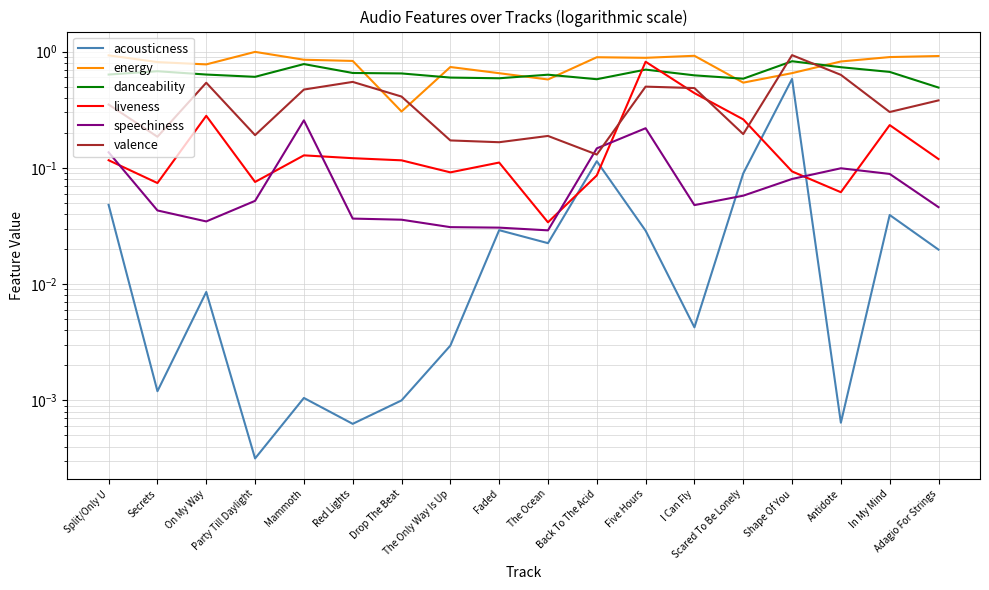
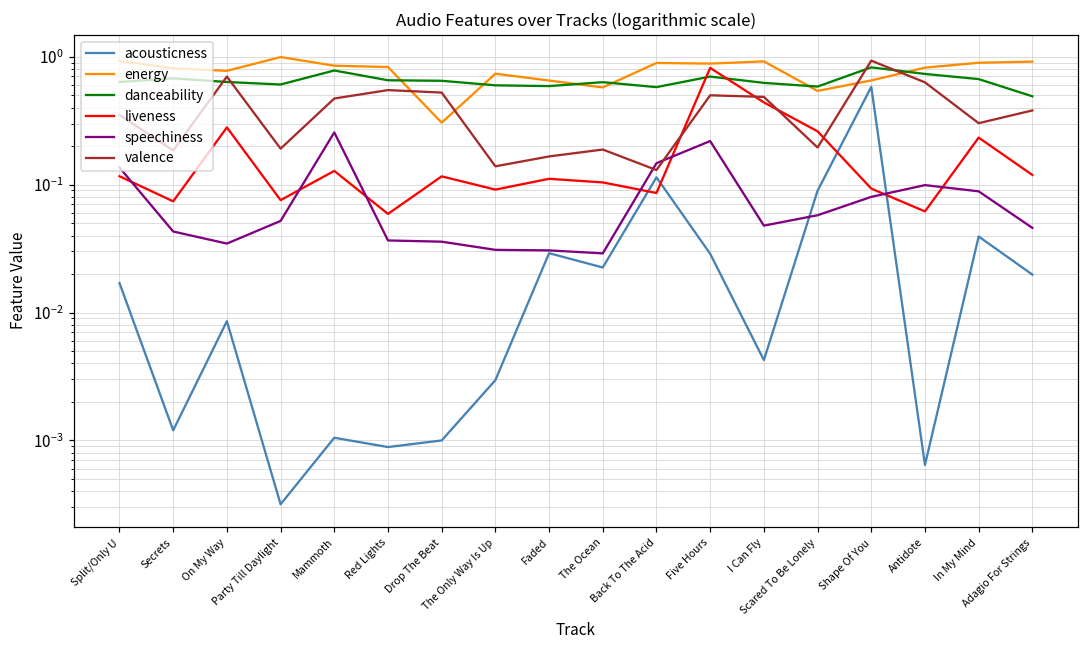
  {
    "acousticness": {
-     "Split/Only U": 0.048,
+     "Split/Only U": 0.017,
      "Secrets": 0.0012,
      "On My Way": 0.009,
      "Party Till Daylight": 0.00032,
      "Mammoth": 0.0011,
-     "Red Lights": 0.0006,
+     "Red Lights": 0.0009,
      "Drop The Beat": 0.0010,
      "The Only Way Is Up": 0.0030,
      "Faded": 0.029,
      "The Ocean": 0.023,
      "Back To The Acid": 0.11,
      "Five Hours": 0.029,
      "I Can Fly": 0.0043,
      "Scared To Be Lonely": 0.09,
      "Shape Of You": 0.6,
      "Antidote": 0.0006,
      "In My Mind": 0.039,
      "Adagio For Strings": 0.020
    },
    "energy": {
      "On My Way": 0.8,
      "Party Till Daylight": 1.0,
      "Mammoth": 0.9,
      "Red Lights": 0.8,
      "Drop The Beat": 0.31,
      "The Only Way Is Up": 0.7,
      "Faded": 0.7,
      "The Ocean": 0.6,
      "Back To The Acid": 0.9,
      "Five Hours": 0.9,
      "I Can Fly": 0.9,
      "Scared To Be Lonely": 0.5,
      "Shape Of You": 0.7,
      "Antidote": 0.8,
      "In My Mind": 0.9,
      "Adagio For Strings": 0.9
    },
    "danceability": {
      "On My Way": 0.6,
      "Party Till Daylight": 0.6,
      "Mammoth": 0.8,
      "Red Lights": 0.7,
      "Drop The Beat": 0.6,
      "The Only Way Is Up": 0.6,
      "Faded": 0.6,
      "The Ocean": 0.6,
      "Back To The Acid": 0.6,
      "Five Hours": 0.7,
      "I Can Fly": 0.6,
      "Scared To Be Lonely": 0.6,
      "Shape Of You": 0.8,
      "Antidote": 0.7,
      "In My Mind": 0.7,
      "Adagio For Strings": 0.49
    },
    "liveness": {
      "Split/Only U": 0.12,
      "Secrets": 0.07,
      "On My Way": 0.28,
      "Party Till Daylight": 0.08,
      "Mammoth": 0.13,
-     "Red Lights": 0.12,
+     "Red Lights": 0.06,
      "Drop The Beat": 0.12,
      "The Only Way Is Up": 0.09,
      "Faded": 0.11,
-     "The Ocean": 0.034,
+     "The Ocean": 0.10,
      "Back To The Acid": 0.09,
      "Five Hours": 0.8,
      "I Can Fly": 0.44,
      "Scared To Be Lonely": 0.26,
      "Shape Of You": 0.09,
      "Antidote": 0.06,
      "In My Mind": 0.23,
      "Adagio For Strings": 0.12
    },
    "speechiness": {
      "Secrets": 0.043,
      "On My Way": 0.035,
      "Party Till Daylight": 0.05,
      "Mammoth": 0.26,
      "Red Lights": 0.037,
      "Drop The Beat": 0.036,
      "The Only Way Is Up": 0.031,
      "Faded": 0.031,
      "The Ocean": 0.029,
      "Back To The Acid": 0.15,
      "Five Hours": 0.22,
      "I Can Fly": 0.048,
      "Scared To Be Lonely": 0.06,
      "Shape Of You": 0.08,
      "Antidote": 0.10,
      "In My Mind": 0.09,
      "Adagio For Strings": 0.046
    },
    "valence": {
-     "On My Way": 0.5,
+     "On My Way": 0.7,
      "Party Till Daylight": 0.19,
      "Mammoth": 0.47,
      "Red Lights": 0.5,
-     "Drop The Beat": 0.41,
-     "The Only Way Is Up": 0.17,
+     "Drop The Beat": 0.5,
+     "The Only Way Is Up": 0.14,
      "Faded": 0.17,
      "The Ocean": 0.19,
      "Back To The Acid": 0.13,
      "Five Hours": 0.50,
      "I Can Fly": 0.49,
      "Scared To Be Lonely": 0.20,
      "Shape Of You": 0.9,
      "Antidote": 0.6,
      "In My Mind": 0.30,
      "Adagio For Strings": 0.38
    }
  }
